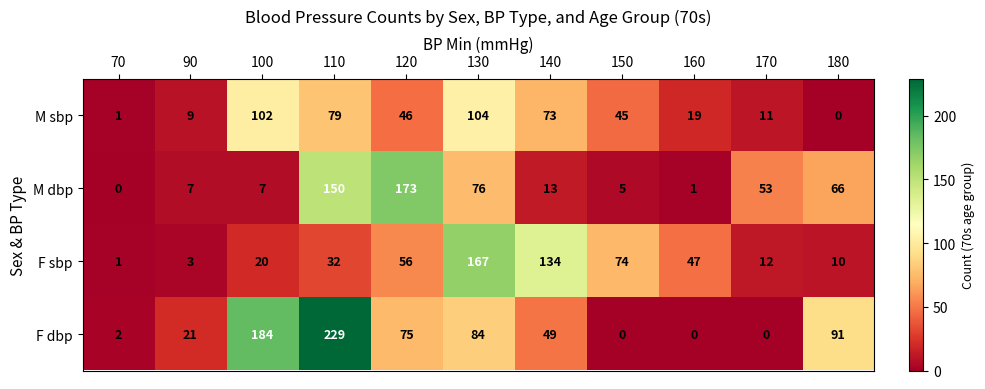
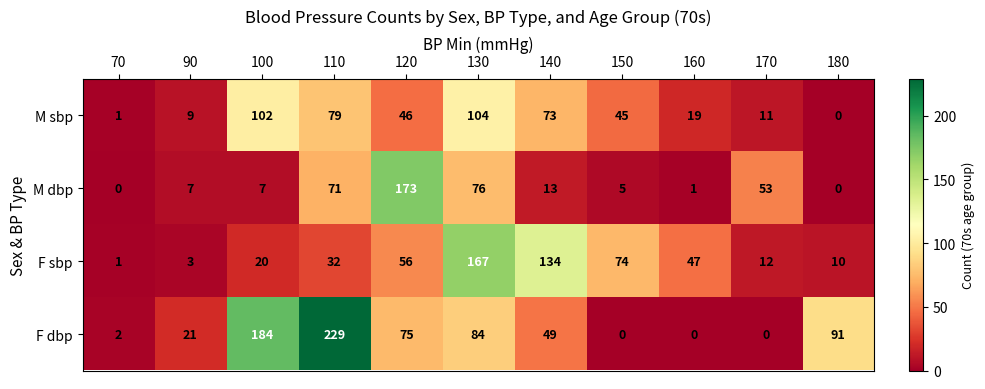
  {
    "M sbp": {
      "70": 1,
      "90": 9,
      "100": 102,
      "110": 79,
      "120": 46,
      "130": 104,
      "140": 73,
      "150": 45,
      "160": 19,
      "170": 11,
      "180": 0
    },
    "M dbp": {
      "70": 0,
      "90": 7,
      "100": 7,
-     "110": 150,
+     "110": 71,
      "120": 173,
      "130": 76,
      "140": 13,
      "150": 5,
      "160": 1,
      "170": 53,
-     "180": 66
+     "180": 0
    },
    "F sbp": {
      "70": 1,
      "90": 3,
      "100": 20,
      "110": 32,
      "120": 56,
      "130": 167,
      "140": 134,
      "150": 74,
      "160": 47,
      "170": 12,
      "180": 10
    },
    "F dbp": {
      "70": 2,
      "90": 21,
      "100": 184,
      "110": 229,
      "120": 75,
      "130": 84,
      "140": 49,
      "150": 0,
      "160": 0,
      "170": 0,
      "180": 91
    }
  }
